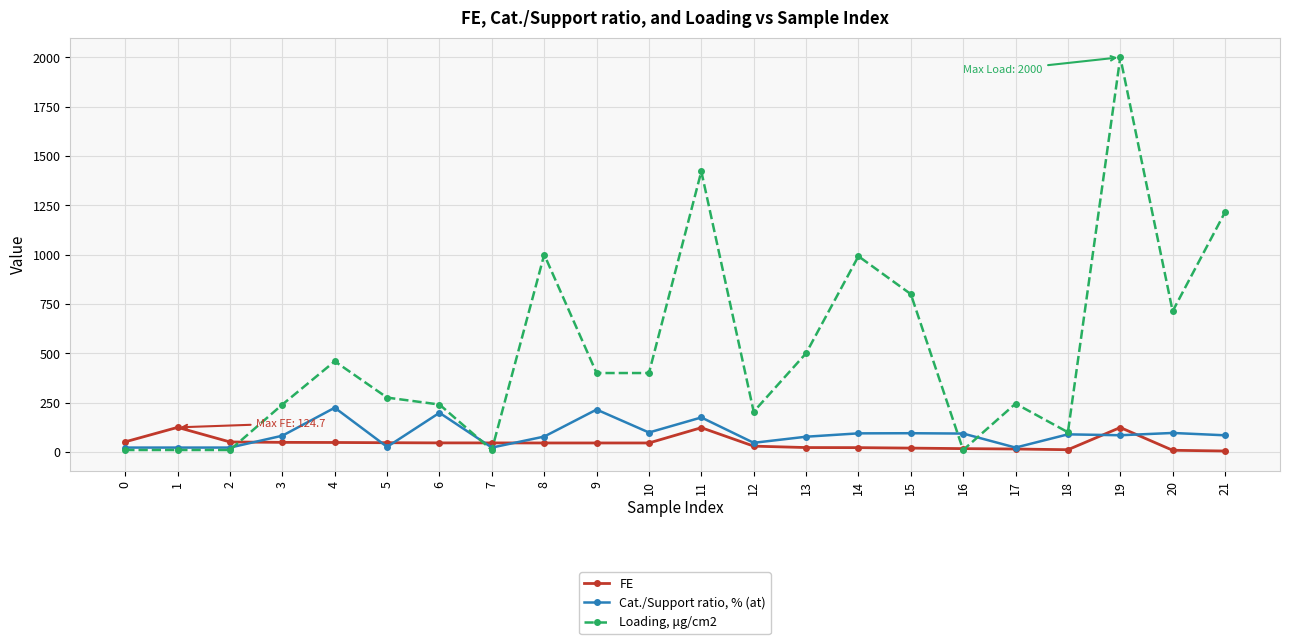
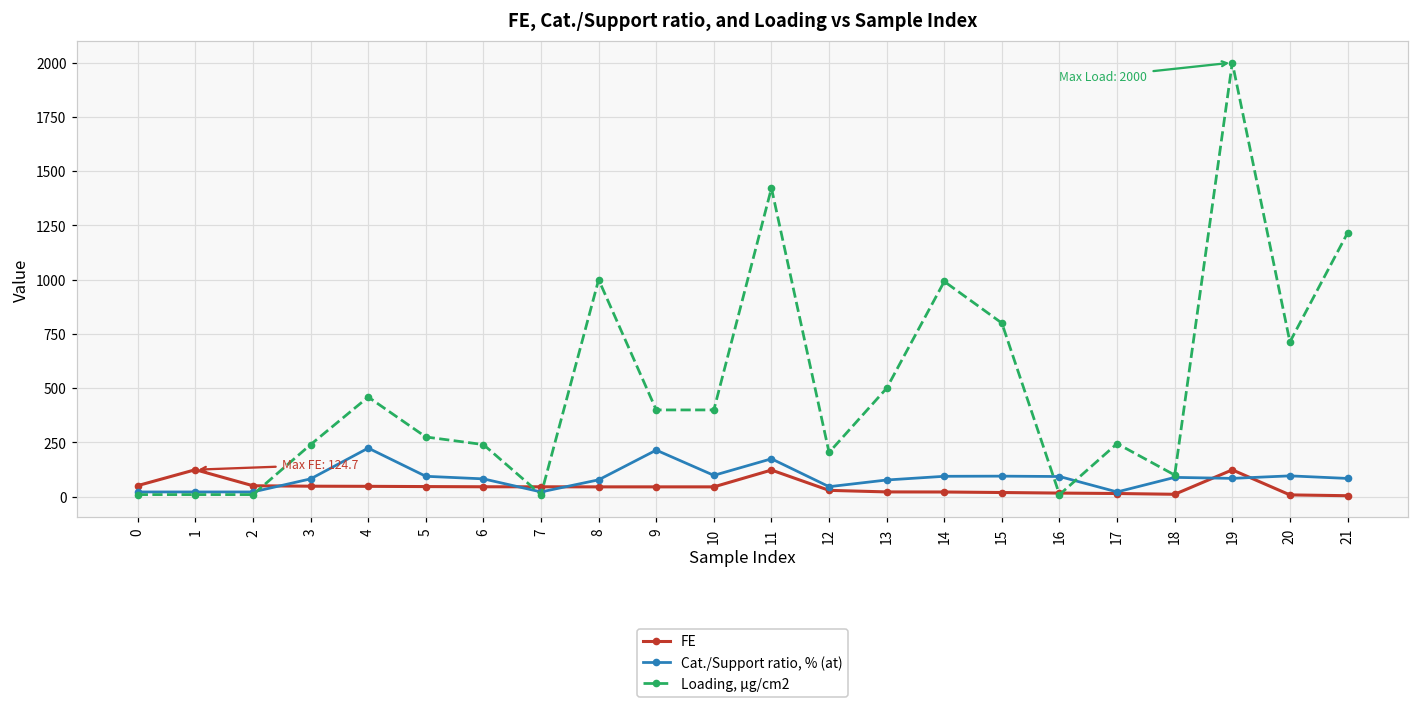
  {
    "FE": {
      "1": 124.7
    },
    "Cat./Support ratio, % (at)": {
      "3": 80,
      "4": 220,
-     "5": 30,
-     "6": 200,
+     "5": 90,
+     "6": 80,
      "8": 80,
      "9": 210,
      "10": 100,
      "11": 170,
      "12": 50,
      "13": 80,
      "14": 90,
      "15": 100,
      "16": 90,
      "19": 80,
      "20": 100,
      "21": 80
    },
    "Loading, μg/cm2": {
      "19": 2000
    }
  }
